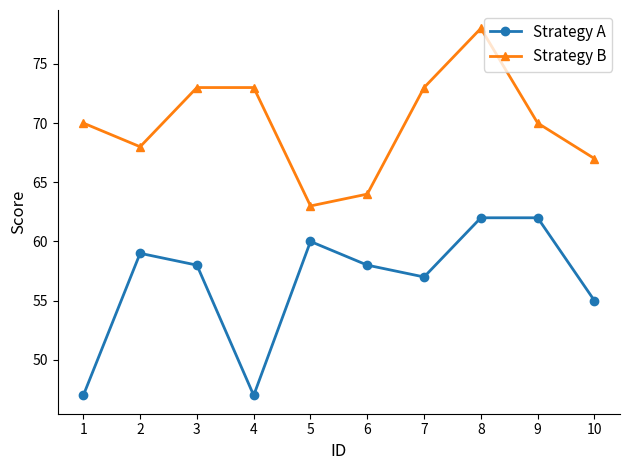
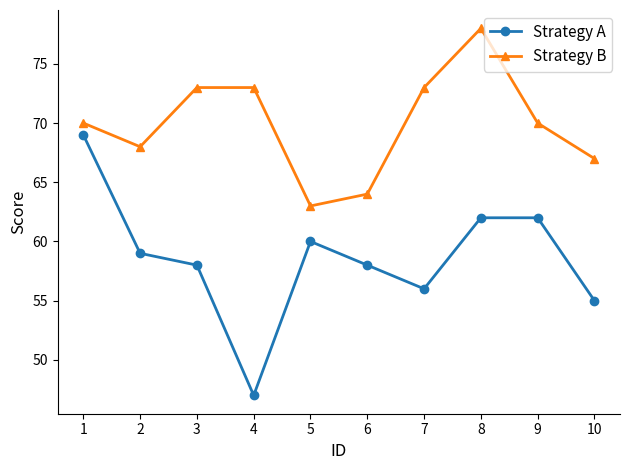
  {
    "Strategy A": {
-     "1": 47,
+     "1": 69,
      "2": 59,
      "3": 58,
      "4": 47,
      "5": 60,
      "6": 58,
-     "7": 57,
+     "7": 56,
      "8": 62,
      "9": 62,
      "10": 55
    },
    "Strategy B": {
      "1": 70,
      "2": 68,
      "3": 73,
      "4": 73,
      "5": 63,
      "6": 64,
      "7": 73,
      "8": 78,
      "9": 70,
      "10": 67
    }
  }
